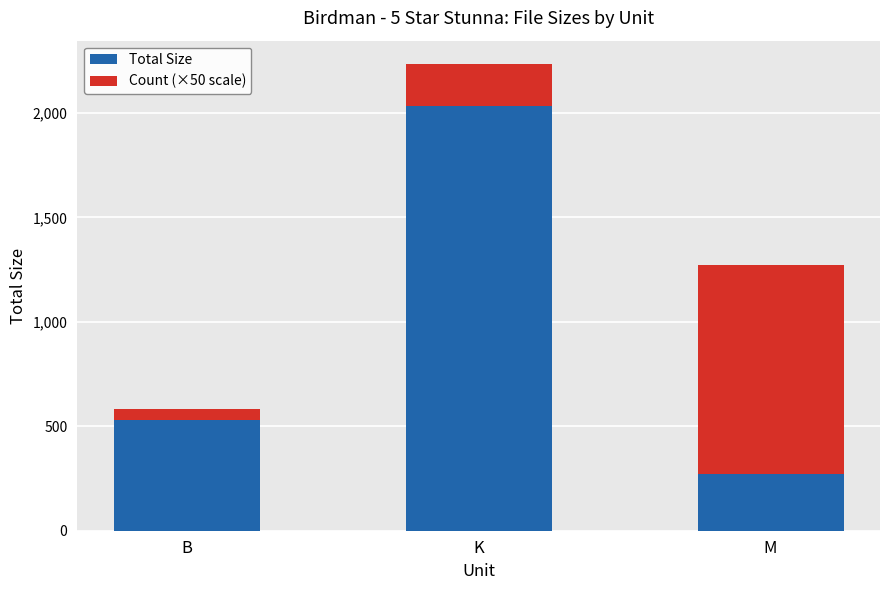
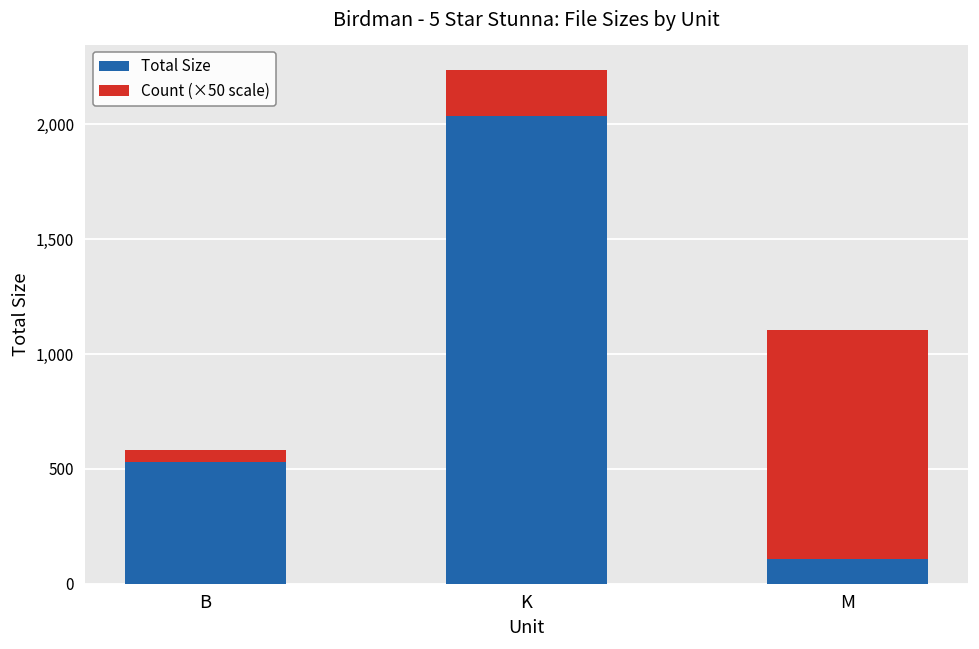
  {
    "Total Size": {
      "B": "530",
      "K": "2,030",
-     "M": "270"
+     "M": "110"
    },
    "Count (×50 scale)": {
      "B": "50",
      "K": "200",
      "M": "1,000"
    }
  }
